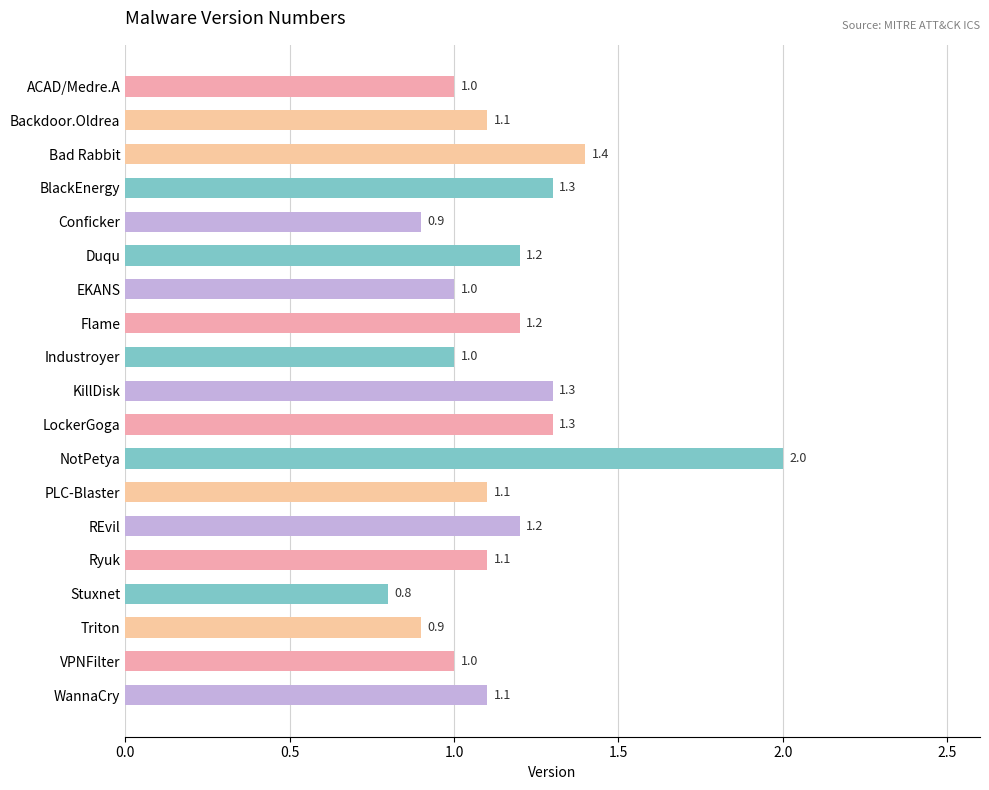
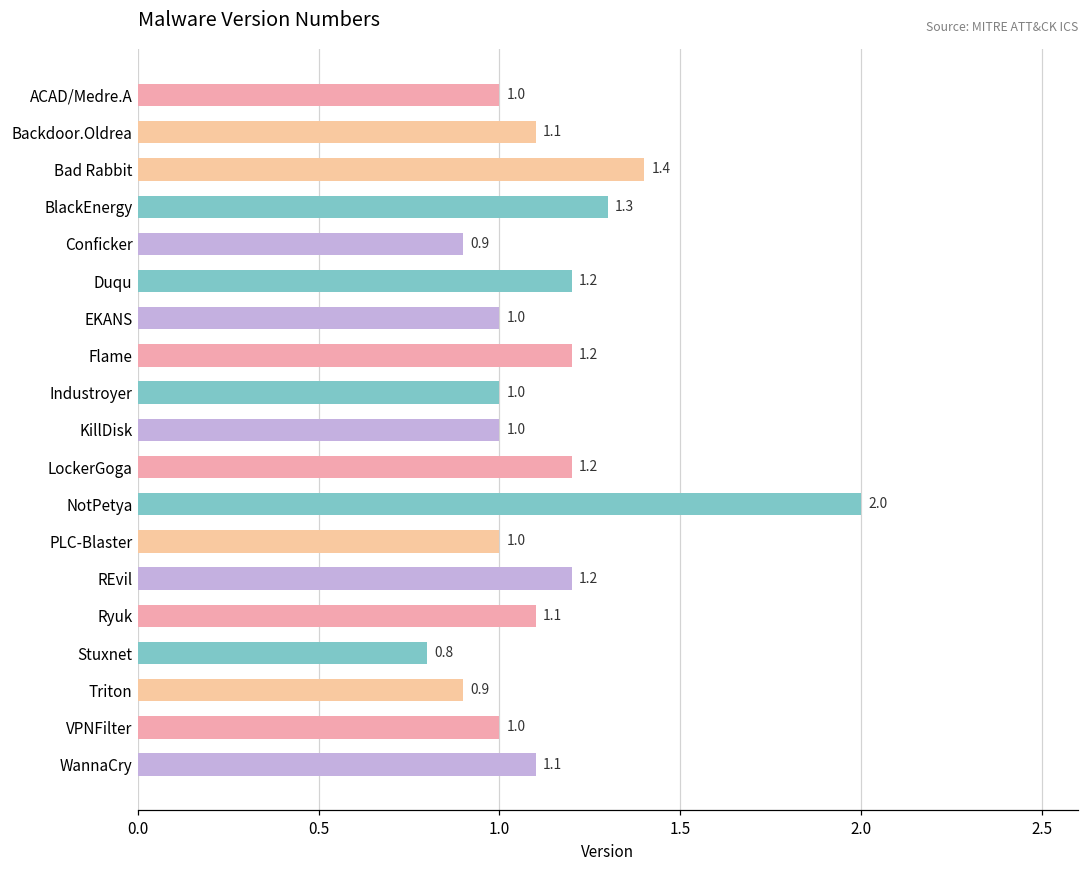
  {
    "ACAD/Medre.A": 1.0,
    "Backdoor.Oldrea": 1.1,
    "Bad Rabbit": 1.4,
    "BlackEnergy": 1.3,
    "Conficker": 0.9,
    "Duqu": 1.2,
    "EKANS": 1.0,
    "Flame": 1.2,
    "Industroyer": 1.0,
-   "KillDisk": 1.3,
-   "LockerGoga": 1.3,
+   "KillDisk": 1.0,
+   "LockerGoga": 1.2,
    "NotPetya": 2.0,
-   "PLC-Blaster": 1.1,
+   "PLC-Blaster": 1.0,
    "REvil": 1.2,
    "Ryuk": 1.1,
    "Stuxnet": 0.8,
    "Triton": 0.9,
    "VPNFilter": 1.0,
    "WannaCry": 1.1
  }
